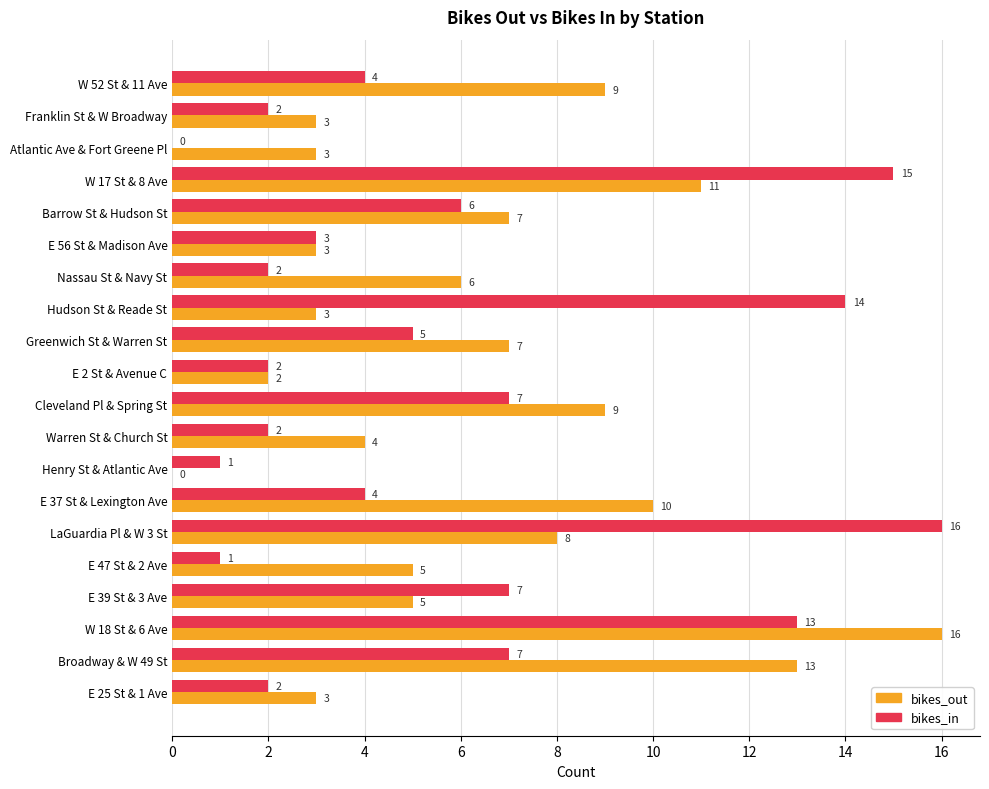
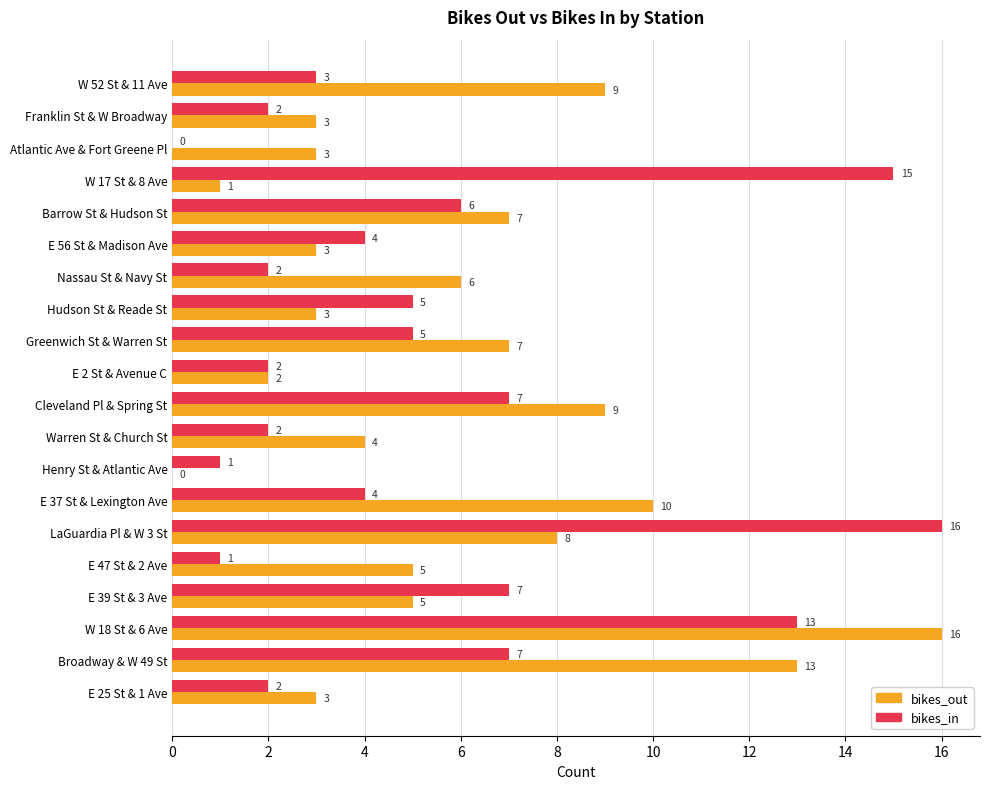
  {
    "bikes_out": {
      "W 52 St & 11 Ave": 9,
      "Franklin St & W Broadway": 3,
      "Atlantic Ave & Fort Greene Pl": 3,
-     "W 17 St & 8 Ave": 11,
+     "W 17 St & 8 Ave": 1,
      "Barrow St & Hudson St": 7,
      "E 56 St & Madison Ave": 3,
      "Nassau St & Navy St": 6,
      "Hudson St & Reade St": 3,
      "Greenwich St & Warren St": 7,
      "E 2 St & Avenue C": 2,
      "Cleveland Pl & Spring St": 9,
      "Warren St & Church St": 4,
      "Henry St & Atlantic Ave": 0,
      "E 37 St & Lexington Ave": 10,
      "LaGuardia Pl & W 3 St": 8,
      "E 47 St & 2 Ave": 5,
      "E 39 St & 3 Ave": 5,
      "W 18 St & 6 Ave": 16,
      "Broadway & W 49 St": 13,
      "E 25 St & 1 Ave": 3
    },
    "bikes_in": {
-     "W 52 St & 11 Ave": 4,
+     "W 52 St & 11 Ave": 3,
      "Franklin St & W Broadway": 2,
      "Atlantic Ave & Fort Greene Pl": 0,
      "W 17 St & 8 Ave": 15,
      "Barrow St & Hudson St": 6,
-     "E 56 St & Madison Ave": 3,
+     "E 56 St & Madison Ave": 4,
      "Nassau St & Navy St": 2,
-     "Hudson St & Reade St": 14,
+     "Hudson St & Reade St": 5,
      "Greenwich St & Warren St": 5,
      "E 2 St & Avenue C": 2,
      "Cleveland Pl & Spring St": 7,
      "Warren St & Church St": 2,
      "Henry St & Atlantic Ave": 1,
      "E 37 St & Lexington Ave": 4,
      "LaGuardia Pl & W 3 St": 16,
      "E 47 St & 2 Ave": 1,
      "E 39 St & 3 Ave": 7,
      "W 18 St & 6 Ave": 13,
      "Broadway & W 49 St": 7,
      "E 25 St & 1 Ave": 2
    }
  }
